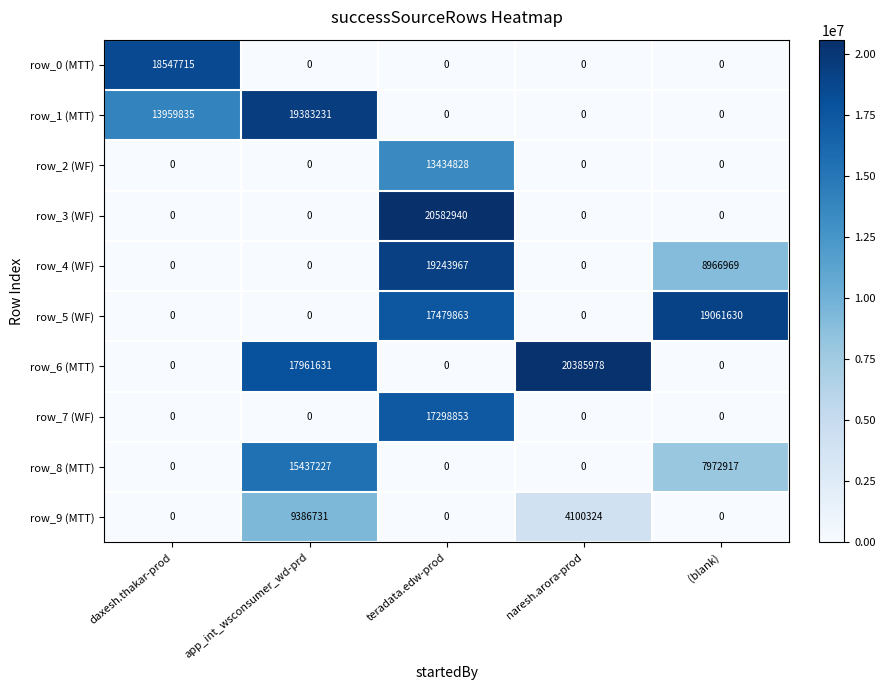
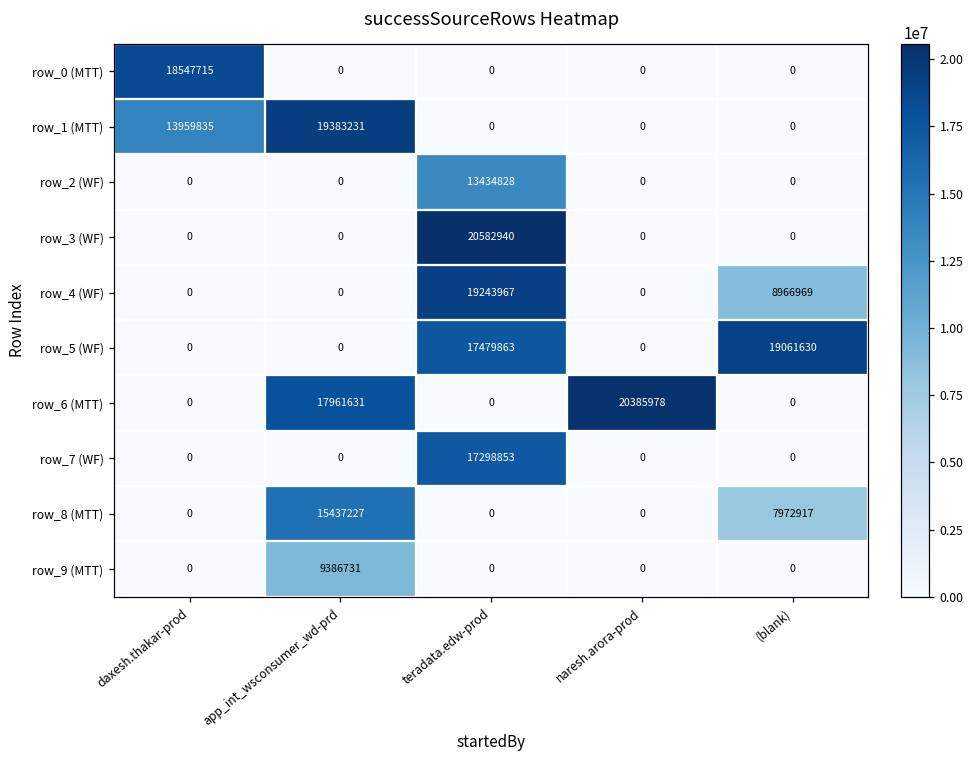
  {
    "row_0 (MTT)": {
      "daxesh.thakar-prod": 18547715,
      "app_int_wsconsumer_wd-prd": 0,
      "teradata.edw-prod": 0,
      "naresh.arora-prod": 0,
      "(blank)": 0
    },
    "row_1 (MTT)": {
      "daxesh.thakar-prod": 13959835,
      "app_int_wsconsumer_wd-prd": 19383231,
      "teradata.edw-prod": 0,
      "naresh.arora-prod": 0,
      "(blank)": 0
    },
    "row_2 (WF)": {
      "daxesh.thakar-prod": 0,
      "app_int_wsconsumer_wd-prd": 0,
      "teradata.edw-prod": 13434828,
      "naresh.arora-prod": 0,
      "(blank)": 0
    },
    "row_3 (WF)": {
      "daxesh.thakar-prod": 0,
      "app_int_wsconsumer_wd-prd": 0,
      "teradata.edw-prod": 20582940,
      "naresh.arora-prod": 0,
      "(blank)": 0
    },
    "row_4 (WF)": {
      "daxesh.thakar-prod": 0,
      "app_int_wsconsumer_wd-prd": 0,
      "teradata.edw-prod": 19243967,
      "naresh.arora-prod": 0,
      "(blank)": 8966969
    },
    "row_5 (WF)": {
      "daxesh.thakar-prod": 0,
      "app_int_wsconsumer_wd-prd": 0,
      "teradata.edw-prod": 17479863,
      "naresh.arora-prod": 0,
      "(blank)": 19061630
    },
    "row_6 (MTT)": {
      "daxesh.thakar-prod": 0,
      "app_int_wsconsumer_wd-prd": 17961631,
      "teradata.edw-prod": 0,
      "naresh.arora-prod": 20385978,
      "(blank)": 0
    },
    "row_7 (WF)": {
      "daxesh.thakar-prod": 0,
      "app_int_wsconsumer_wd-prd": 0,
      "teradata.edw-prod": 17298853,
      "naresh.arora-prod": 0,
      "(blank)": 0
    },
    "row_8 (MTT)": {
      "daxesh.thakar-prod": 0,
      "app_int_wsconsumer_wd-prd": 15437227,
      "teradata.edw-prod": 0,
      "naresh.arora-prod": 0,
      "(blank)": 7972917
    },
    "row_9 (MTT)": {
      "daxesh.thakar-prod": 0,
      "app_int_wsconsumer_wd-prd": 9386731,
      "teradata.edw-prod": 0,
-     "naresh.arora-prod": 4100324,
+     "naresh.arora-prod": 0,
      "(blank)": 0
    }
  }
